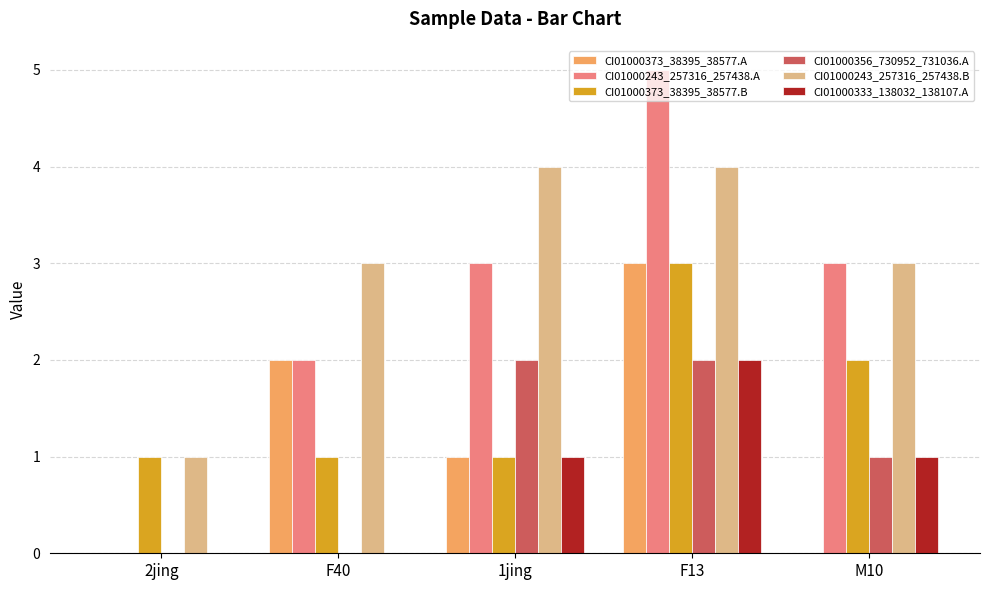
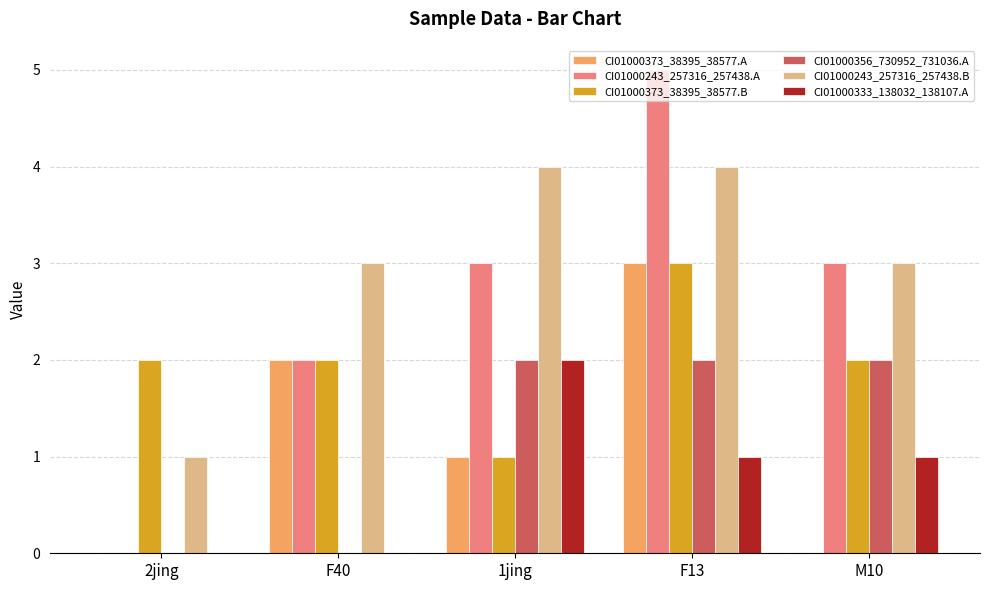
  {
    "CI01000373_38395_38577.B": {
-     "2jing": 1,
-     "F40": 1,
+     "2jing": 2,
+     "F40": 2,
      "1jing": 1,
      "F13": 3,
      "M10": 2
    },
    "CI01000356_730952_731036.A": {
      "2jing": 0,
      "F40": 0,
      "1jing": 2,
      "F13": 2,
-     "M10": 1
+     "M10": 2
    },
    "CI01000333_138032_138107.A": {
      "2jing": 0,
      "F40": 0,
-     "1jing": 1,
-     "F13": 2,
+     "1jing": 2,
+     "F13": 1,
      "M10": 1
    }
  }
